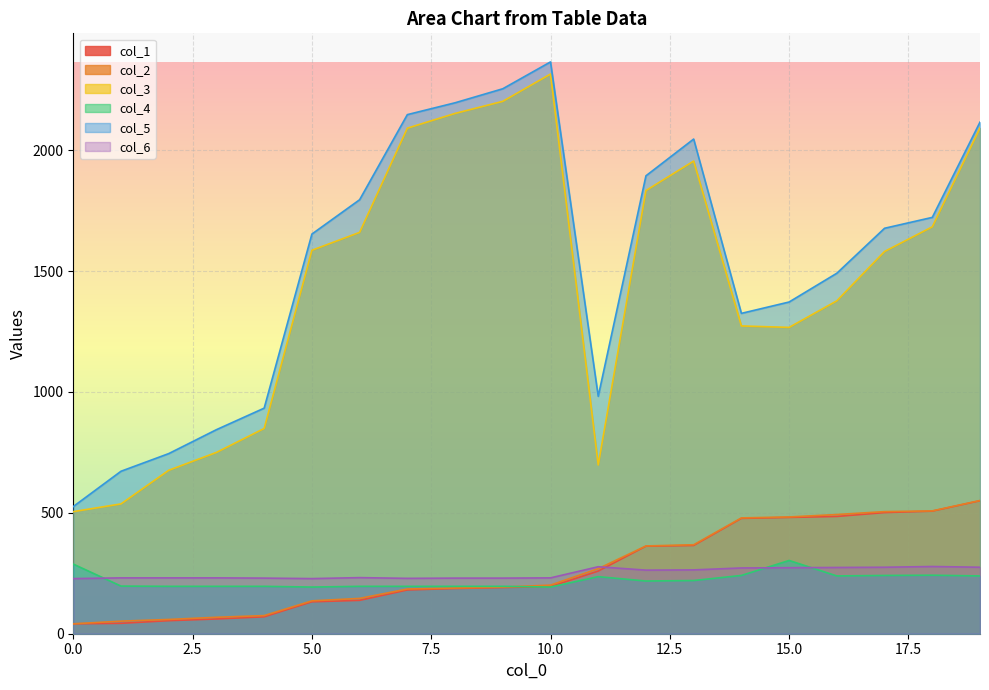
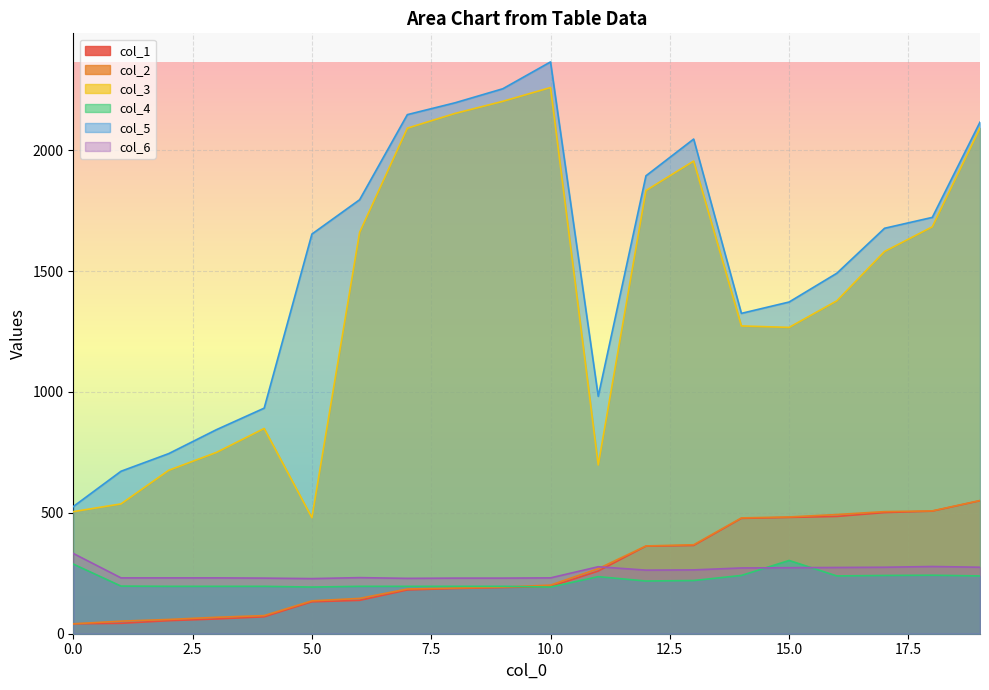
  {
    "col_3": {
      "0.0": 510,
-     "5.0": 1590,
-     "10.0": 2320,
+     "5.0": 480,
+     "10.0": 2260,
      "15.0": 1270
    },
    "col_4": {
      "0.0": 290,
      "5.0": 190,
      "15.0": 300
    },
    "col_5": {
      "0.0": 530,
      "5.0": 1650,
      "10.0": 2370,
      "15.0": 1370
    },
    "col_6": {
-     "0.0": 230,
+     "0.0": 330,
      "5.0": 230,
      "10.0": 230,
      "15.0": 270
    }
  }
